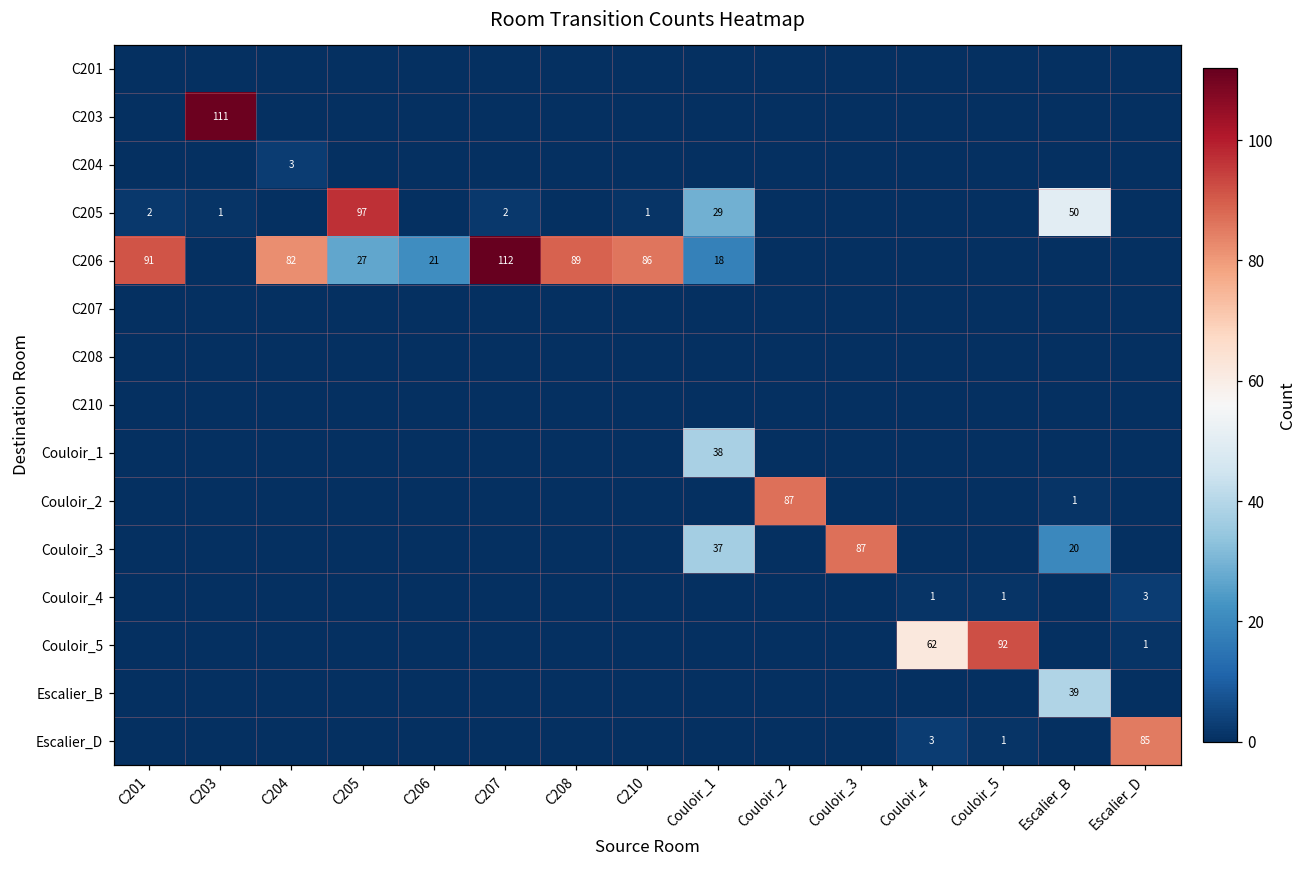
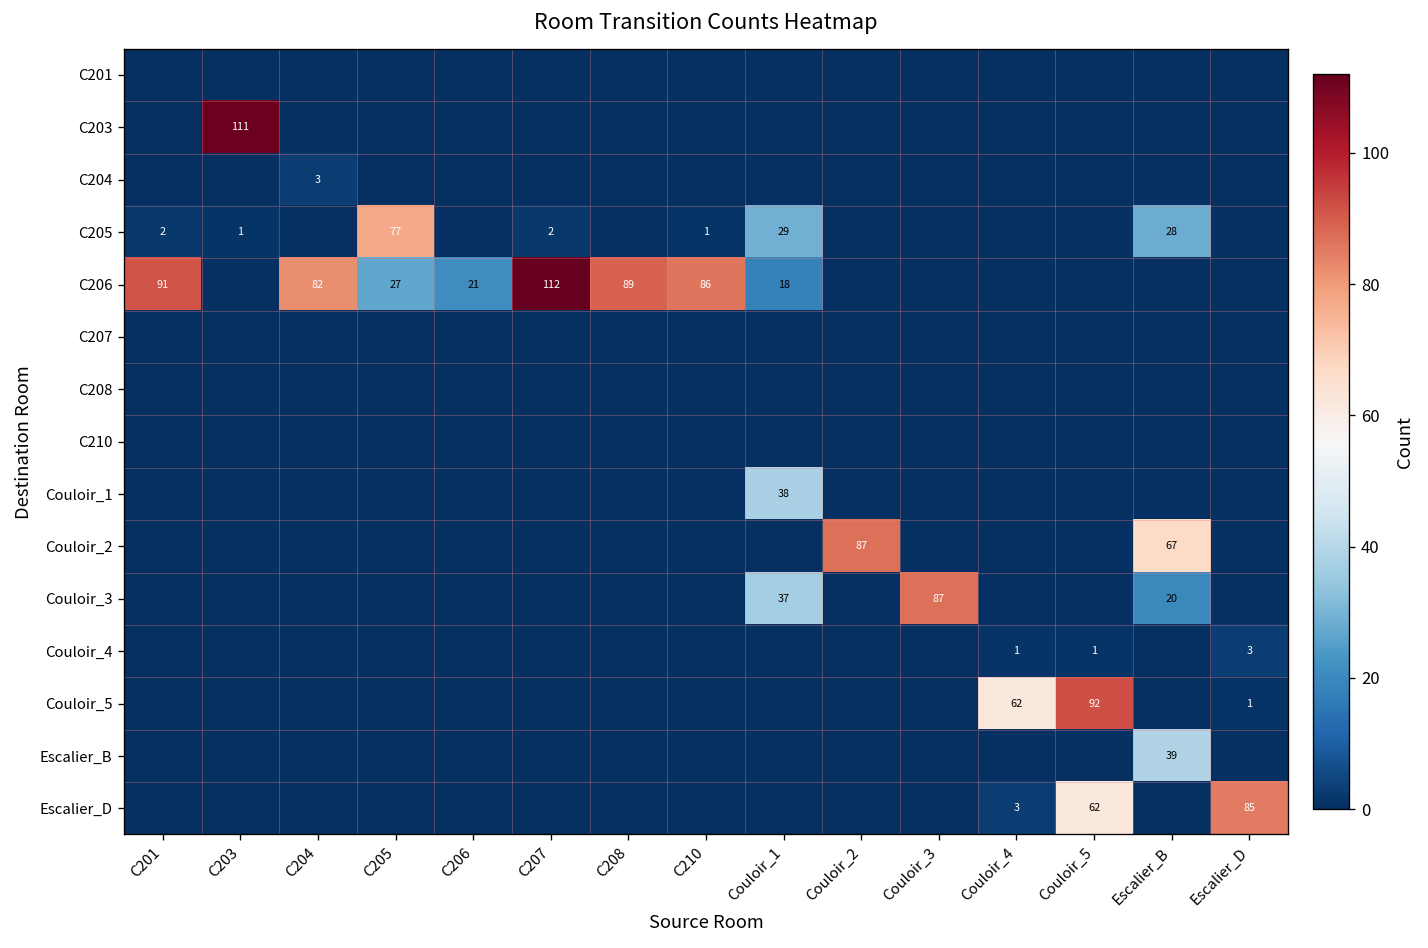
  {
    "C203": {
      "C203": 111
    },
    "C204": {
      "C204": 3
    },
    "C205": {
      "C201": 2,
      "C203": 1,
-     "C205": 97,
+     "C205": 77,
      "C207": 2,
      "C210": 1,
      "Couloir_1": 29,
-     "Escalier_B": 50
+     "Escalier_B": 28
    },
    "C206": {
      "C201": 91,
      "C204": 82,
      "C205": 27,
      "C206": 21,
      "C207": 112,
      "C208": 89,
      "C210": 86,
      "Couloir_1": 18
    },
    "Couloir_1": {
      "Couloir_1": 38
    },
    "Couloir_2": {
      "Couloir_2": 87,
-     "Escalier_B": 1
+     "Escalier_B": 67
    },
    "Couloir_3": {
      "Couloir_1": 37,
      "Couloir_3": 87,
      "Escalier_B": 20
    },
    "Couloir_4": {
      "Couloir_4": 1,
      "Couloir_5": 1,
      "Escalier_D": 3
    },
    "Couloir_5": {
      "Couloir_4": 62,
      "Couloir_5": 92,
      "Escalier_D": 1
    },
    "Escalier_B": {
      "Escalier_B": 39
    },
    "Escalier_D": {
      "Couloir_4": 3,
-     "Couloir_5": 1,
+     "Couloir_5": 62,
      "Escalier_D": 85
    }
  }
